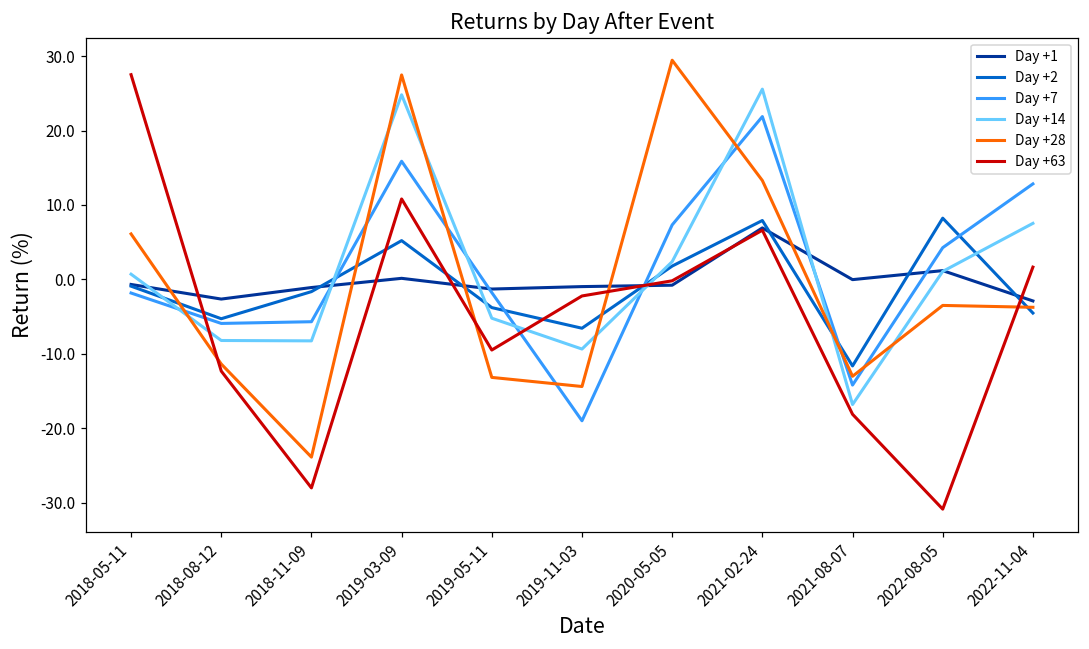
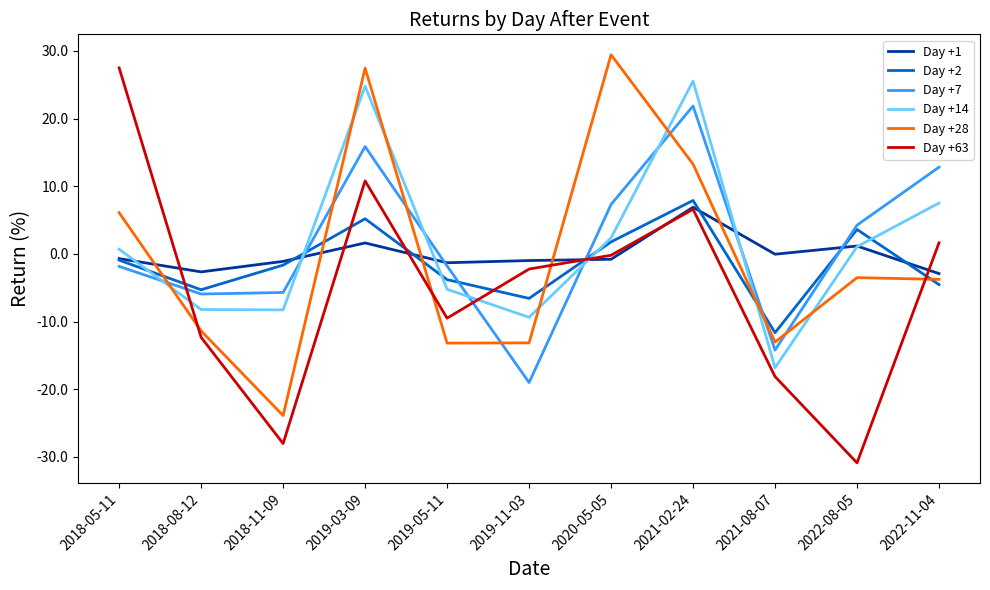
  {
    "Day +1": {
      "2018-08-12": -3,
      "2018-11-09": -1,
-     "2019-03-09": 0,
+     "2019-03-09": 2,
      "2019-05-11": -1,
      "2019-11-03": -1,
      "2020-05-05": -1,
      "2021-08-07": 0,
      "2022-11-04": -3
    },
    "Day +2": {
      "2018-08-12": -5,
      "2018-11-09": -2,
      "2019-03-09": 5,
      "2019-05-11": -4,
      "2019-11-03": -7,
      "2020-05-05": 2,
      "2021-02-24": 8,
      "2021-08-07": -12,
-     "2022-08-05": 8,
+     "2022-08-05": 4,
      "2022-11-04": -5
    },
    "Day +7": {
      "2018-05-11": -2,
      "2018-08-12": -6,
      "2018-11-09": -6,
      "2019-03-09": 16,
      "2019-05-11": -2,
      "2019-11-03": -19,
      "2020-05-05": 7,
      "2021-02-24": 22,
      "2021-08-07": -14,
      "2022-08-05": 4,
      "2022-11-04": 13
    },
    "Day +14": {
      "2018-05-11": 1,
      "2018-08-12": -8,
      "2018-11-09": -8,
      "2019-03-09": 25,
      "2019-05-11": -5,
      "2019-11-03": -9,
      "2020-05-05": 2,
      "2021-02-24": 26,
      "2021-08-07": -17,
      "2022-11-04": 8
    },
    "Day +28": {
      "2018-05-11": 6,
      "2018-08-12": -11,
      "2018-11-09": -24,
      "2019-03-09": 27,
      "2019-05-11": -13,
-     "2019-11-03": -14,
+     "2019-11-03": -13,
      "2020-05-05": 29,
      "2021-02-24": 13,
      "2021-08-07": -13,
      "2022-08-05": -4,
      "2022-11-04": -4
    },
    "Day +63": {
      "2018-05-11": 28,
      "2018-08-12": -12,
      "2018-11-09": -28,
      "2019-03-09": 11,
      "2019-05-11": -10,
      "2019-11-03": -2,
      "2020-05-05": 0,
      "2021-08-07": -18,
      "2022-08-05": -31,
      "2022-11-04": 2
    }
  }
